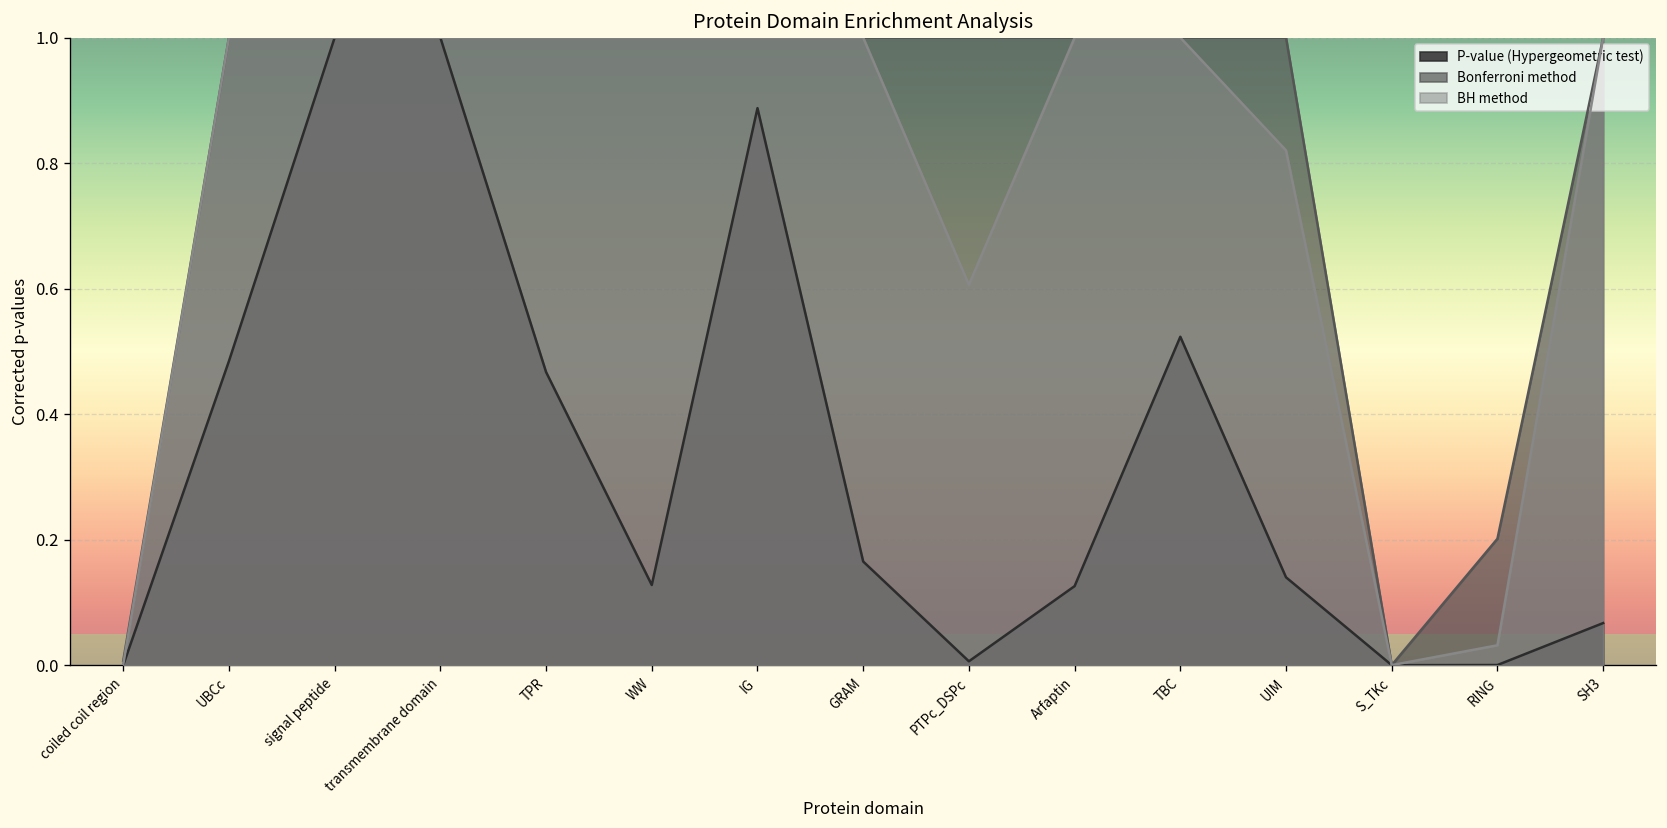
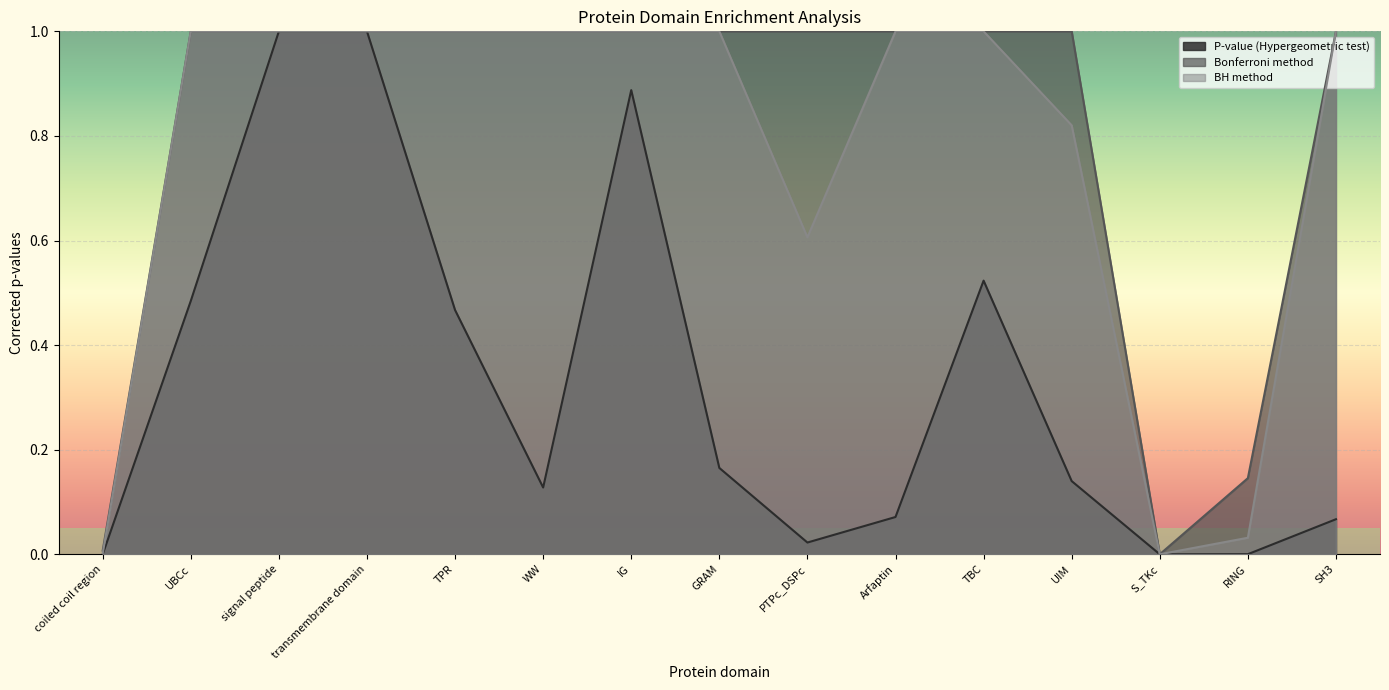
  {
    "P-value (Hypergeometric test)": {
      "UBCc": 0.48,
      "TPR": 0.47,
      "WW": 0.13,
      "IG": 0.89,
      "GRAM": 0.17,
-     "PTPc_DSPc": 0.01,
-     "Arfaptin": 0.13,
+     "PTPc_DSPc": 0.02,
+     "Arfaptin": 0.07,
      "TBC": 0.52,
      "UIM": 0.14,
      "RING": 0.00,
      "SH3": 0.07
    },
    "Bonferroni method": {
      "coiled coil region": 0.01,
      "PTPc_DSPc": 1.00,
      "UIM": 1.00,
-     "RING": 0.20
+     "RING": 0.15
    },
    "BH method": {
      "PTPc_DSPc": 0.61,
      "UIM": 0.82,
      "RING": 0.03
    }
  }
